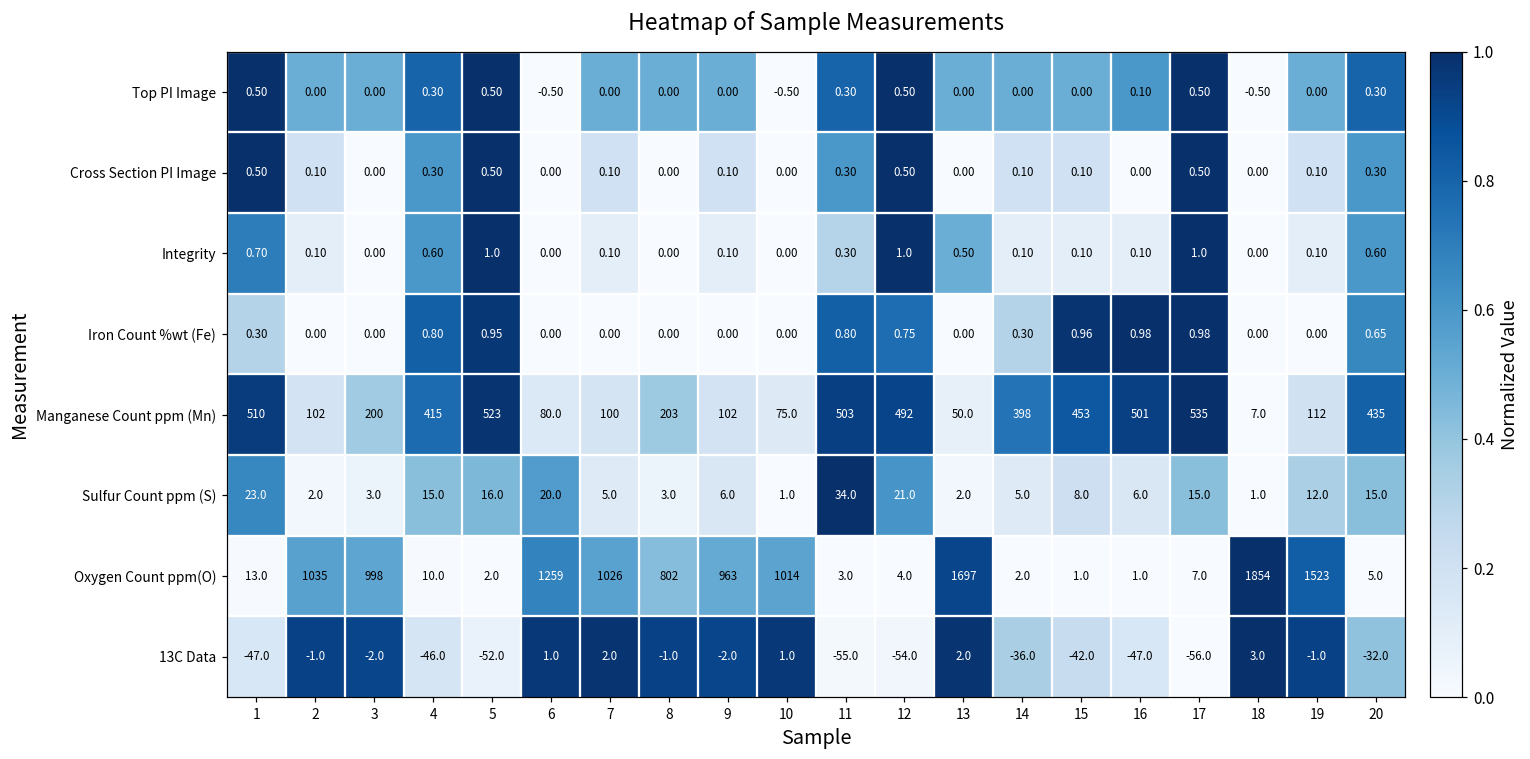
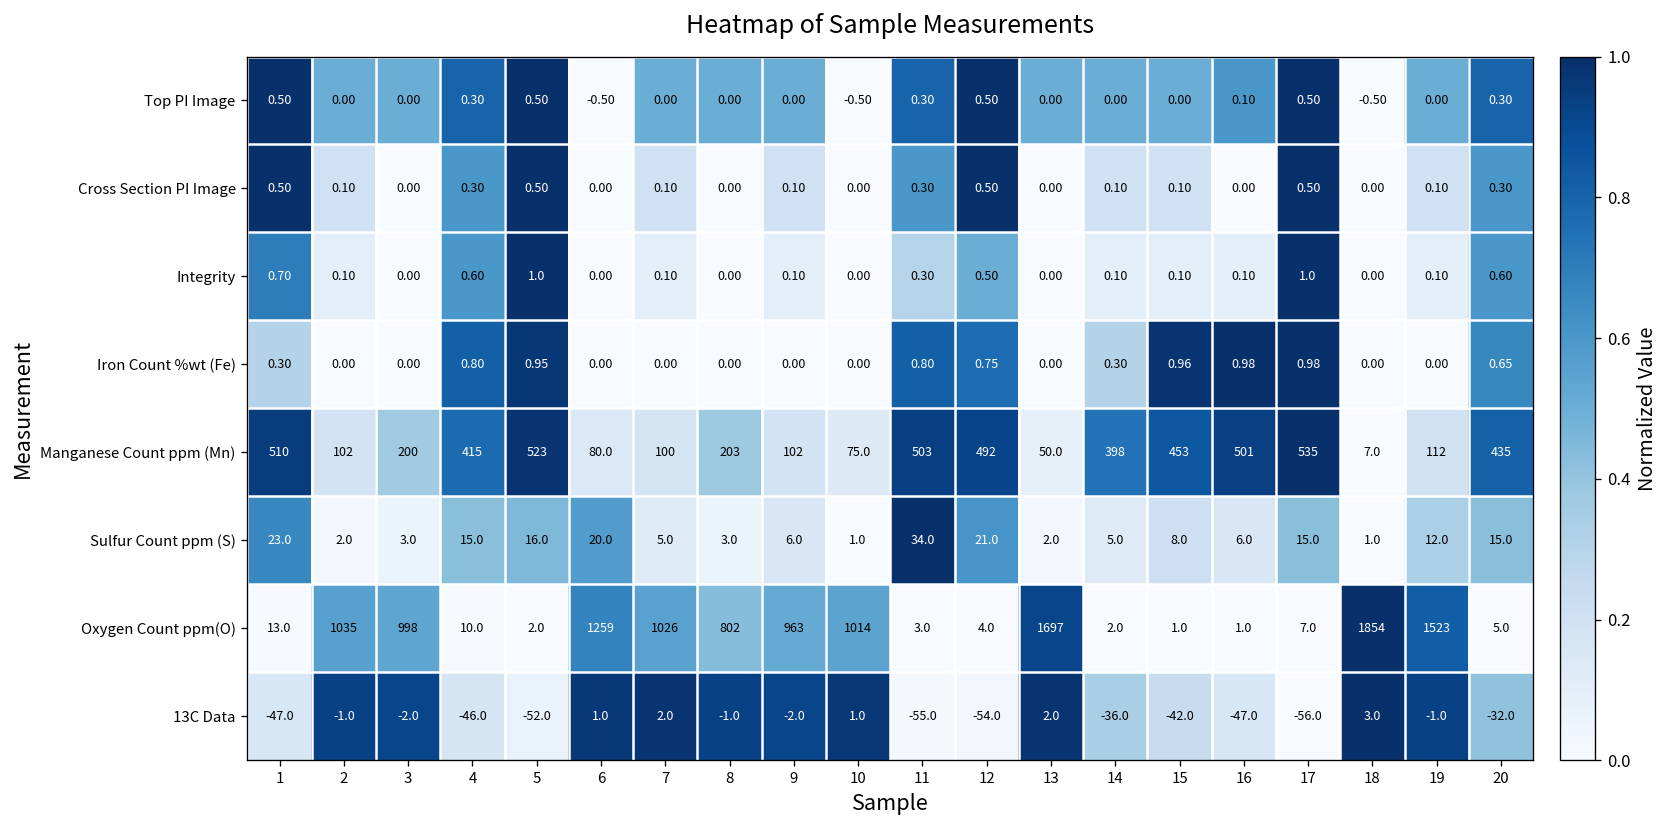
  {
    "Top PI Image": {
      "1": 0.50,
      "2": 0.00,
      "3": 0.00,
      "4": 0.30,
      "5": 0.50,
      "6": -0.50,
      "7": 0.00,
      "8": 0.00,
      "9": 0.00,
      "10": -0.50,
      "11": 0.30,
      "12": 0.50,
      "13": 0.00,
      "14": 0.00,
      "15": 0.00,
      "16": 0.10,
      "17": 0.50,
      "18": -0.50,
      "19": 0.00,
      "20": 0.30
    },
    "Cross Section PI Image": {
      "1": 0.50,
      "2": 0.10,
      "3": 0.00,
      "4": 0.30,
      "5": 0.50,
      "6": 0.00,
      "7": 0.10,
      "8": 0.00,
      "9": 0.10,
      "10": 0.00,
      "11": 0.30,
      "12": 0.50,
      "13": 0.00,
      "14": 0.10,
      "15": 0.10,
      "16": 0.00,
      "17": 0.50,
      "18": 0.00,
      "19": 0.10,
      "20": 0.30
    },
    "Integrity": {
      "1": 0.70,
      "2": 0.10,
      "3": 0.00,
      "4": 0.60,
      "5": 1.0,
      "6": 0.00,
      "7": 0.10,
      "8": 0.00,
      "9": 0.10,
      "10": 0.00,
      "11": 0.30,
-     "12": 1.0,
-     "13": 0.50,
+     "12": 0.50,
+     "13": 0.00,
      "14": 0.10,
      "15": 0.10,
      "16": 0.10,
      "17": 1.0,
      "18": 0.00,
      "19": 0.10,
      "20": 0.60
    },
    "Iron Count %wt (Fe)": {
      "1": 0.30,
      "2": 0.00,
      "3": 0.00,
      "4": 0.80,
      "5": 0.95,
      "6": 0.00,
      "7": 0.00,
      "8": 0.00,
      "9": 0.00,
      "10": 0.00,
      "11": 0.80,
      "12": 0.75,
      "13": 0.00,
      "14": 0.30,
      "15": 0.96,
      "16": 0.98,
      "17": 0.98,
      "18": 0.00,
      "19": 0.00,
      "20": 0.65
    },
    "Manganese Count ppm (Mn)": {
      "1": 510,
      "2": 102,
      "3": 200,
      "4": 415,
      "5": 523,
      "6": 80.0,
      "7": 100,
      "8": 203,
      "9": 102,
      "10": 75.0,
      "11": 503,
      "12": 492,
      "13": 50.0,
      "14": 398,
      "15": 453,
      "16": 501,
      "17": 535,
      "18": 7.0,
      "19": 112,
      "20": 435
    },
    "Sulfur Count ppm (S)": {
      "1": 23.0,
      "2": 2.0,
      "3": 3.0,
      "4": 15.0,
      "5": 16.0,
      "6": 20.0,
      "7": 5.0,
      "8": 3.0,
      "9": 6.0,
      "10": 1.0,
      "11": 34.0,
      "12": 21.0,
      "13": 2.0,
      "14": 5.0,
      "15": 8.0,
      "16": 6.0,
      "17": 15.0,
      "18": 1.0,
      "19": 12.0,
      "20": 15.0
    },
    "Oxygen Count ppm(O)": {
      "1": 13.0,
      "2": 1035,
      "3": 998,
      "4": 10.0,
      "5": 2.0,
      "6": 1259,
      "7": 1026,
      "8": 802,
      "9": 963,
      "10": 1014,
      "11": 3.0,
      "12": 4.0,
      "13": 1697,
      "14": 2.0,
      "15": 1.0,
      "16": 1.0,
      "17": 7.0,
      "18": 1854,
      "19": 1523,
      "20": 5.0
    },
    "13C Data": {
      "1": -47.0,
      "2": -1.0,
      "3": -2.0,
      "4": -46.0,
      "5": -52.0,
      "6": 1.0,
      "7": 2.0,
      "8": -1.0,
      "9": -2.0,
      "10": 1.0,
      "11": -55.0,
      "12": -54.0,
      "13": 2.0,
      "14": -36.0,
      "15": -42.0,
      "16": -47.0,
      "17": -56.0,
      "18": 3.0,
      "19": -1.0,
      "20": -32.0
    }
  }
